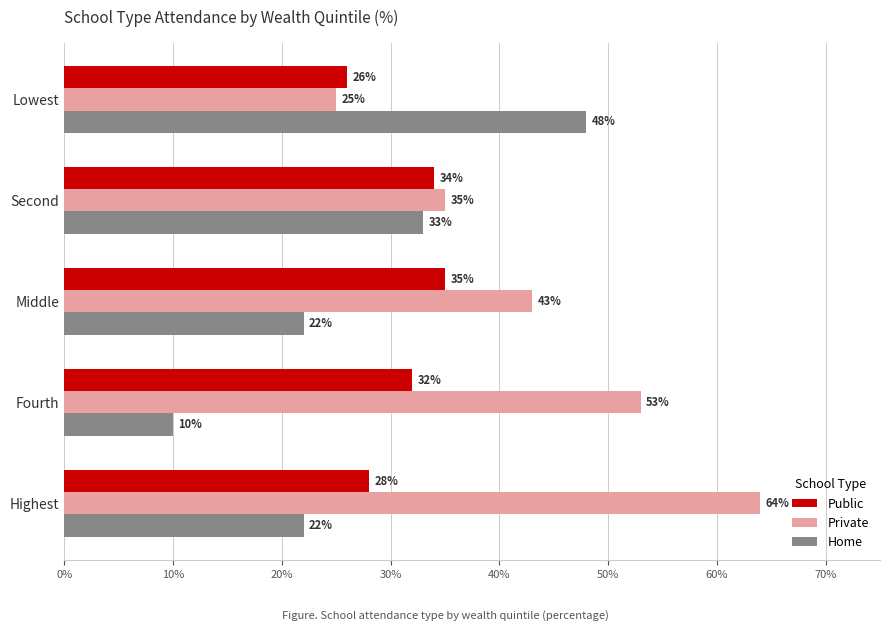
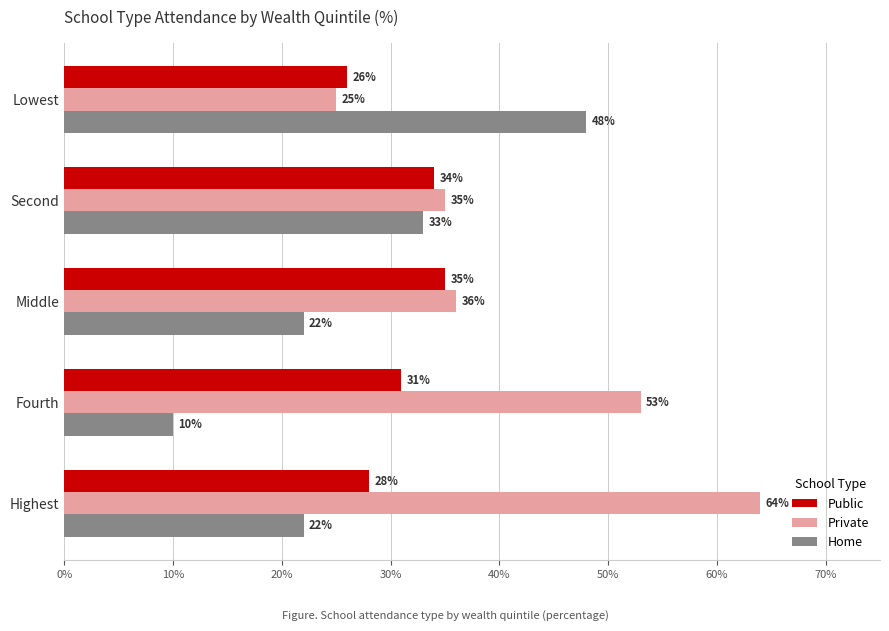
  {
    "Public": {
      "Lowest": "26%",
      "Second": "34%",
      "Middle": "35%",
-     "Fourth": "32%",
+     "Fourth": "31%",
      "Highest": "28%"
    },
    "Private": {
      "Lowest": "25%",
      "Second": "35%",
-     "Middle": "43%",
+     "Middle": "36%",
      "Fourth": "53%",
      "Highest": "64%"
    },
    "Home": {
      "Lowest": "48%",
      "Second": "33%",
      "Middle": "22%",
      "Fourth": "10%",
      "Highest": "22%"
    }
  }
